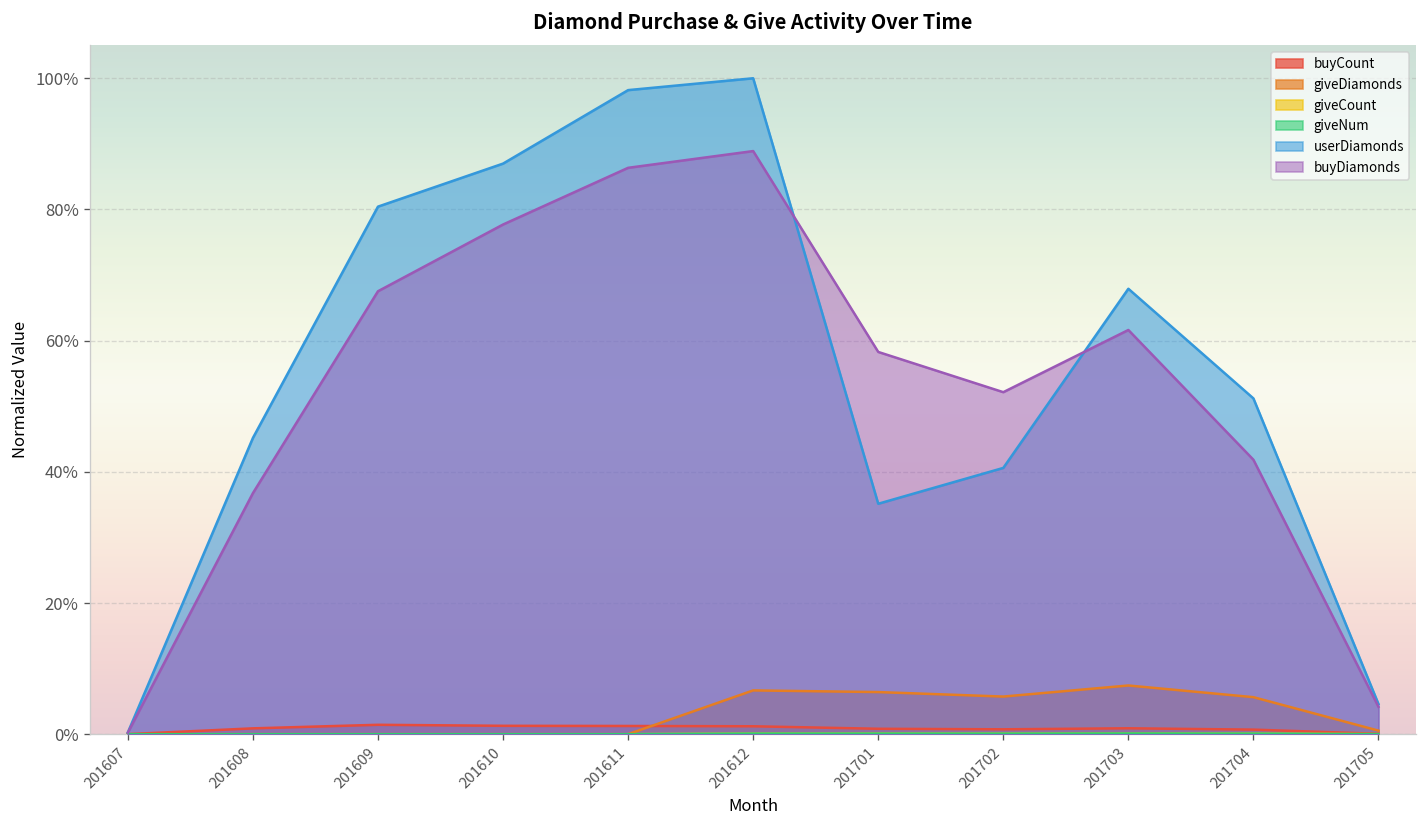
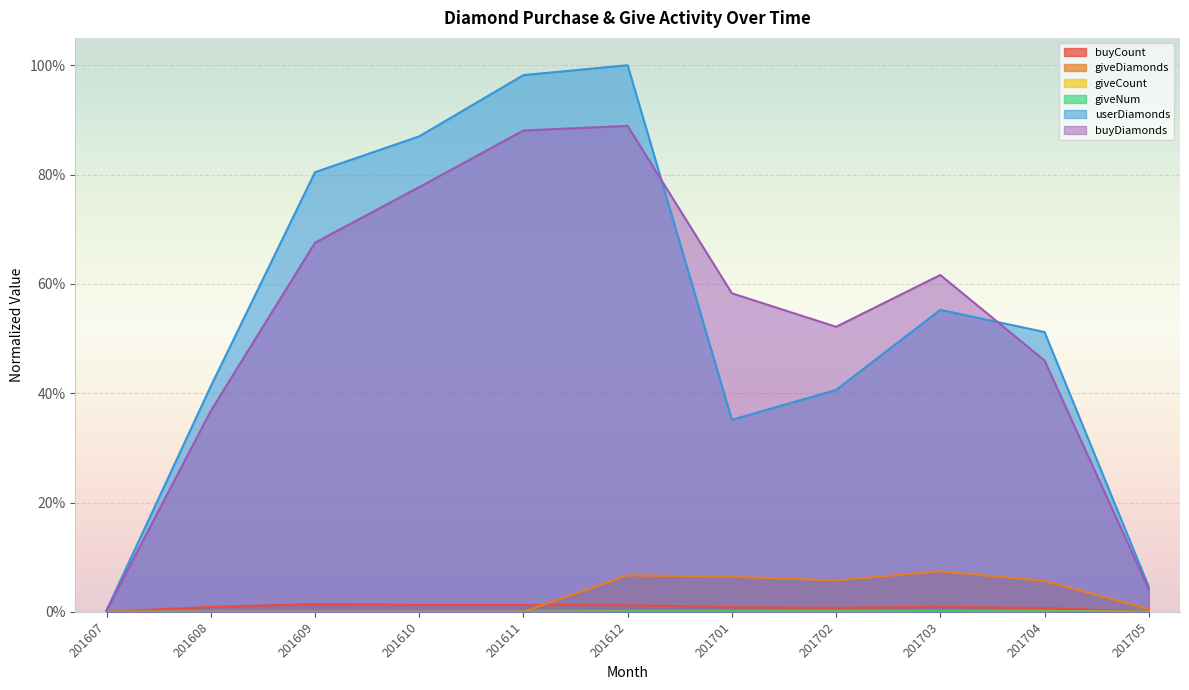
  {
    "giveNum": {
      "201612": "0%",
      "201701": "0%",
      "201702": "0%",
      "201703": "0%",
      "201704": "0%"
    },
    "userDiamonds": {
-     "201608": "45%",
+     "201608": "41%",
      "201609": "80%",
      "201610": "87%",
      "201611": "98%",
      "201612": "100%",
      "201701": "35%",
      "201702": "41%",
-     "201703": "68%",
+     "201703": "55%",
      "201704": "51%"
    },
    "buyDiamonds": {
      "201608": "37%",
      "201609": "68%",
      "201610": "78%",
-     "201611": "86%",
+     "201611": "88%",
      "201612": "89%",
      "201701": "58%",
      "201702": "52%",
      "201703": "62%",
-     "201704": "42%"
+     "201704": "46%"
    }
  }
